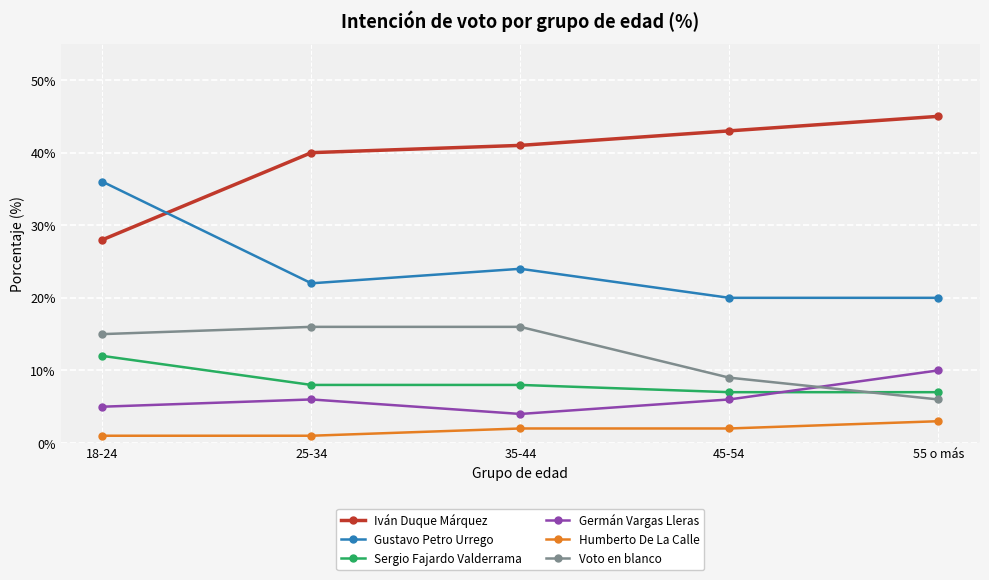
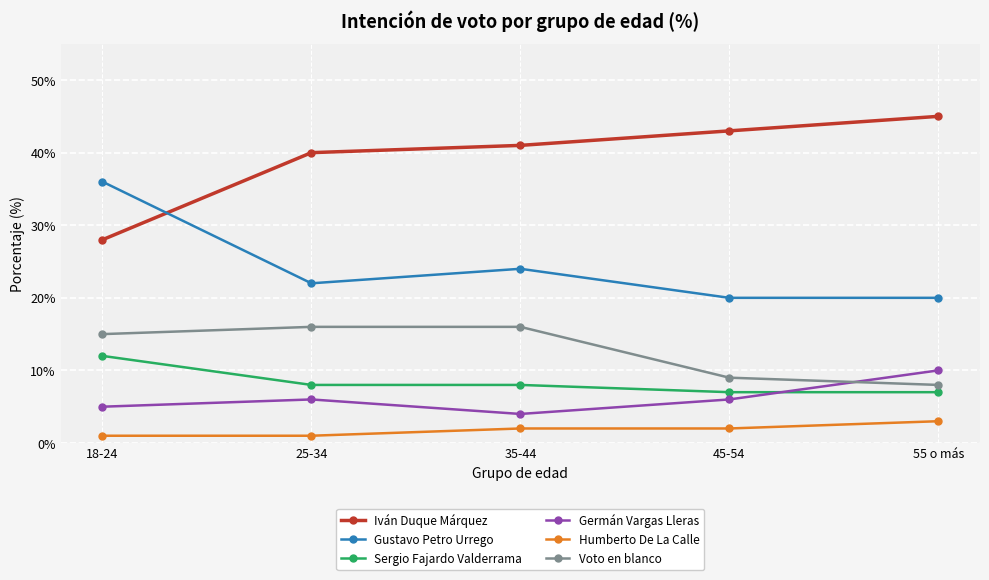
  {
    "Iván Duque Márquez": {
      "18-24": "28%",
      "25-34": "40%",
      "35-44": "41%",
      "45-54": "43%",
      "55 o más": "45%"
    },
    "Gustavo Petro Urrego": {
      "18-24": "36%",
      "25-34": "22%",
      "35-44": "24%",
      "45-54": "20%",
      "55 o más": "20%"
    },
    "Sergio Fajardo Valderrama": {
      "18-24": "12%",
      "25-34": "8%",
      "35-44": "8%",
      "45-54": "7%",
      "55 o más": "7%"
    },
    "Germán Vargas Lleras": {
      "18-24": "5%",
      "25-34": "6%",
      "35-44": "4%",
      "45-54": "6%",
      "55 o más": "10%"
    },
    "Humberto De La Calle": {
      "18-24": "1%",
      "25-34": "1%",
      "35-44": "2%",
      "45-54": "2%",
      "55 o más": "3%"
    },
    "Voto en blanco": {
      "18-24": "15%",
      "25-34": "16%",
      "35-44": "16%",
      "45-54": "9%",
-     "55 o más": "6%"
+     "55 o más": "8%"
    }
  }
